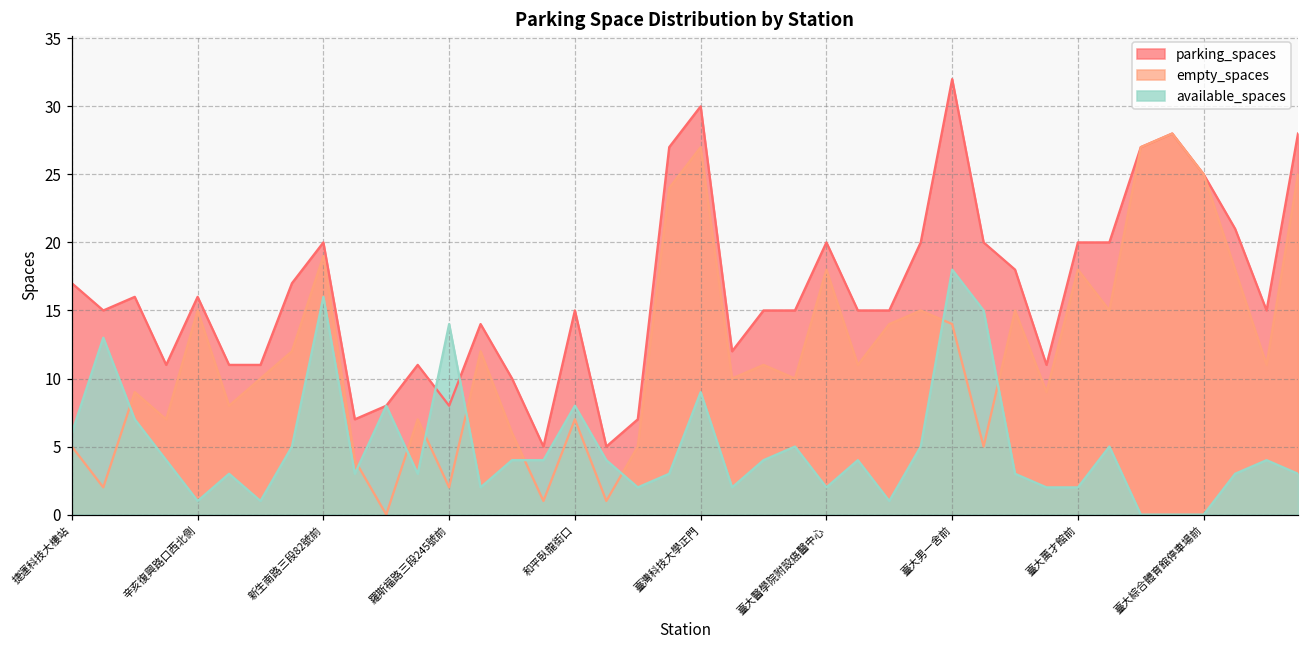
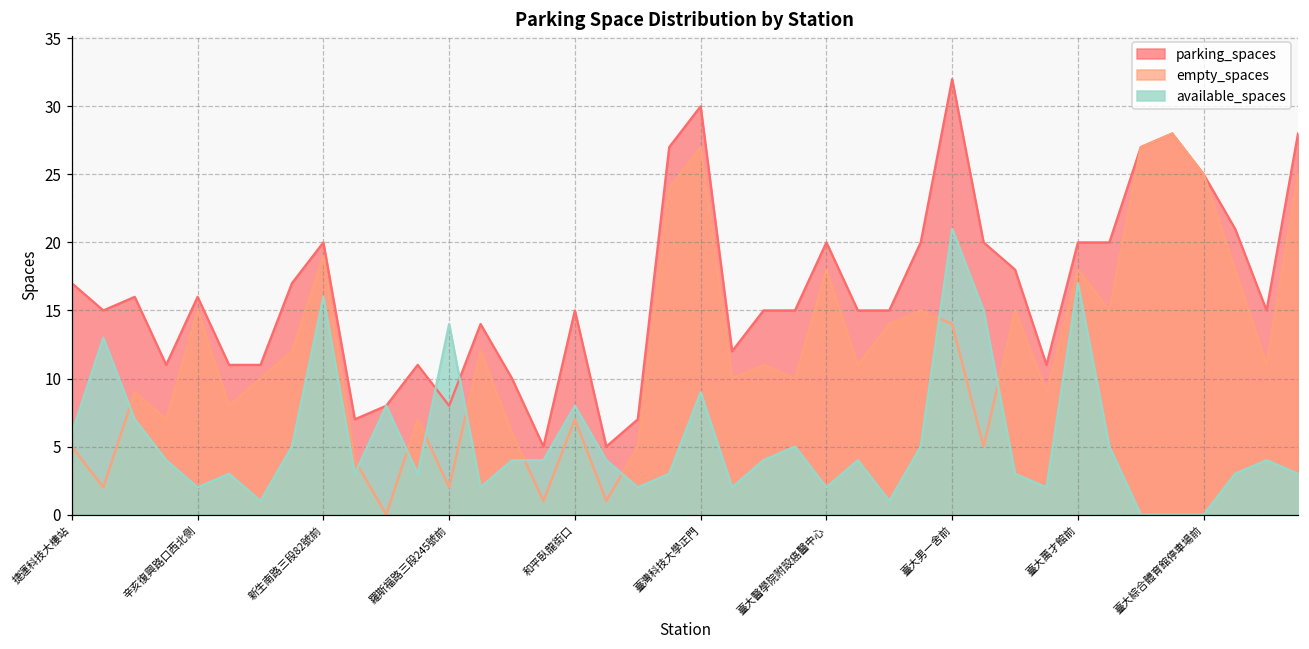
  {
    "available_spaces": {
      "捷運科技大樓站": 6,
-     "辛亥復興路口西北側": 1,
+     "辛亥復興路口西北側": 2,
      "新生南路三段82號前": 16,
      "羅斯福路三段245號前": 14,
      "和平臥龍街口": 8,
      "臺灣科技大學正門": 9,
      "臺大醫學院附設癌醫中心": 2,
-     "臺大男一舍前": 18,
-     "臺大萬才館前": 2,
+     "臺大男一舍前": 21,
+     "臺大萬才館前": 17,
      "臺大綜合體育館停車場前": 0
    }
  }
